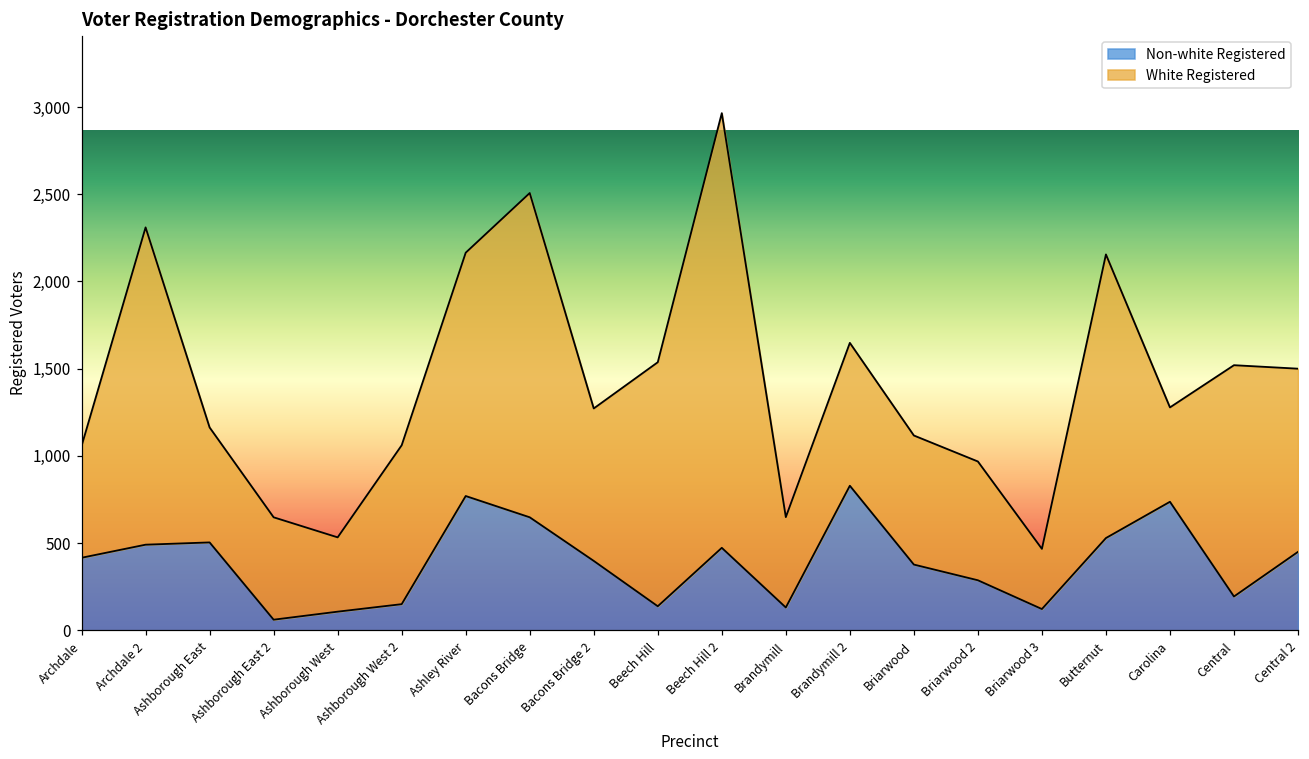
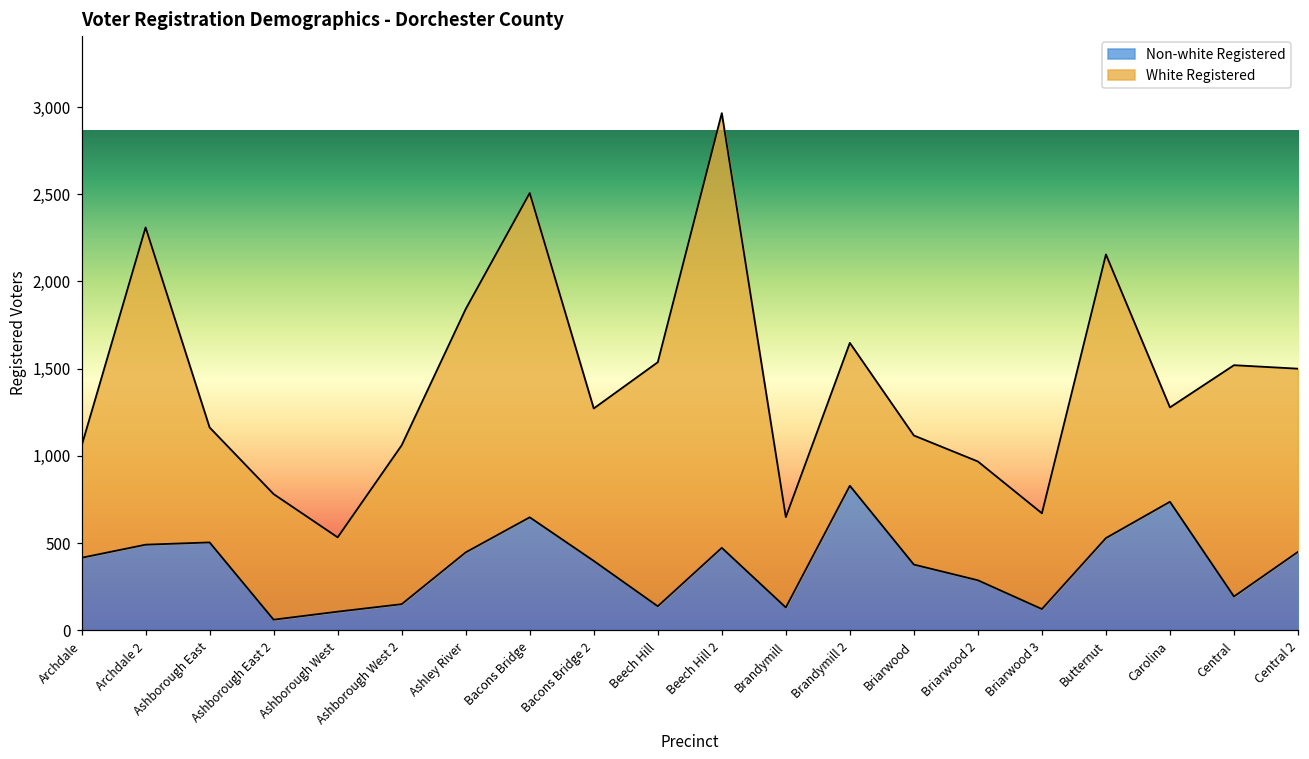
  {
    "Non-white Registered": {
      "Archdale": "420",
      "Archdale 2": "490",
      "Ashborough East": "500",
      "Ashborough East 2": "60",
      "Ashborough West": "110",
      "Ashborough West 2": "150",
-     "Ashley River": "770",
+     "Ashley River": "450",
      "Bacons Bridge": "650",
      "Bacons Bridge 2": "400",
      "Beech Hill": "140",
      "Beech Hill 2": "470",
      "Brandymill": "130",
      "Brandymill 2": "830",
      "Briarwood": "380",
      "Briarwood 2": "290",
      "Briarwood 3": "120",
      "Butternut": "530",
      "Carolina": "740",
      "Central": "190",
      "Central 2": "450"
    },
    "White Registered": {
      "Archdale": "640",
      "Archdale 2": "1,820",
      "Ashborough East": "660",
-     "Ashborough East 2": "590",
+     "Ashborough East 2": "720",
      "Ashborough West": "430",
      "Ashborough West 2": "910",
      "Ashley River": "1,400",
      "Bacons Bridge": "1,860",
      "Bacons Bridge 2": "870",
      "Beech Hill": "1,400",
      "Beech Hill 2": "2,490",
      "Brandymill": "520",
      "Brandymill 2": "820",
      "Briarwood": "740",
      "Briarwood 2": "680",
-     "Briarwood 3": "350",
+     "Briarwood 3": "550",
      "Butternut": "1,630",
      "Carolina": "540",
      "Central": "1,330",
      "Central 2": "1,050"
    }
  }
